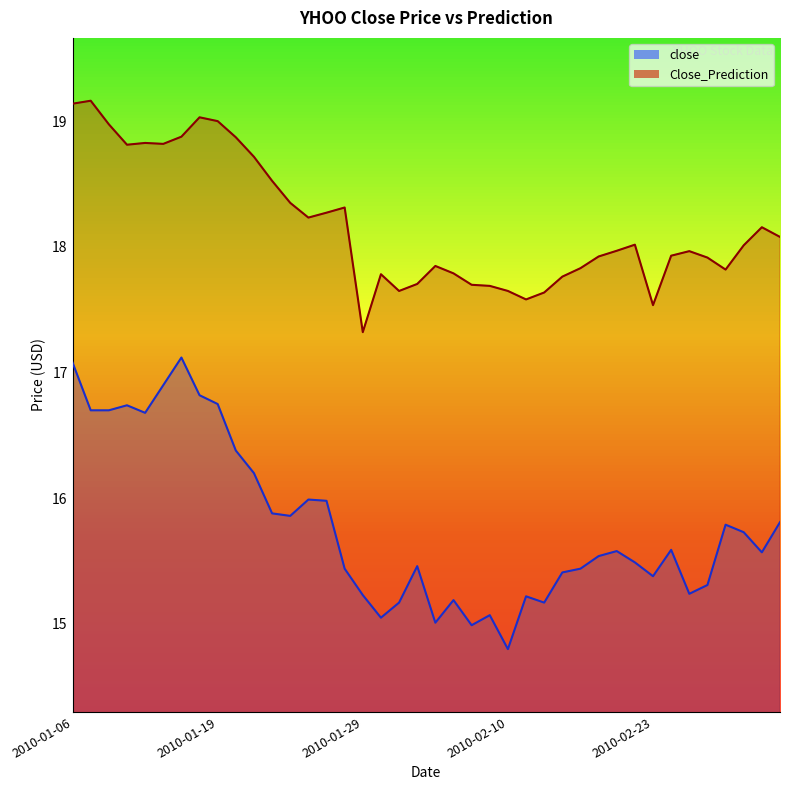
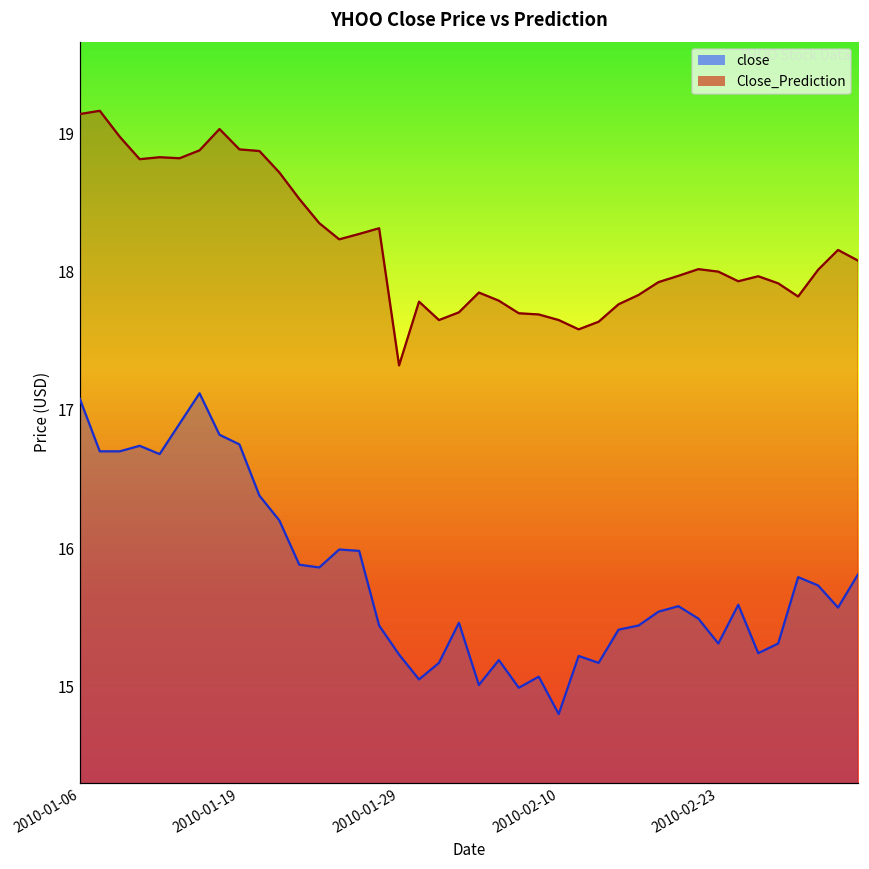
  {
    "close": {
      "2010-01-06": 17.08,
      "2010-01-19": 16.75,
      "2010-01-29": 15.23,
      "2010-02-10": 14.80,
-     "2010-02-23": 15.38
+     "2010-02-23": 15.31
    },
    "Close_Prediction": {
      "2010-01-06": 19.14,
-     "2010-01-19": 19.00,
+     "2010-01-19": 18.88,
      "2010-01-29": 17.32,
      "2010-02-10": 17.65,
-     "2010-02-23": 17.54
+     "2010-02-23": 18.00
    }
  }
